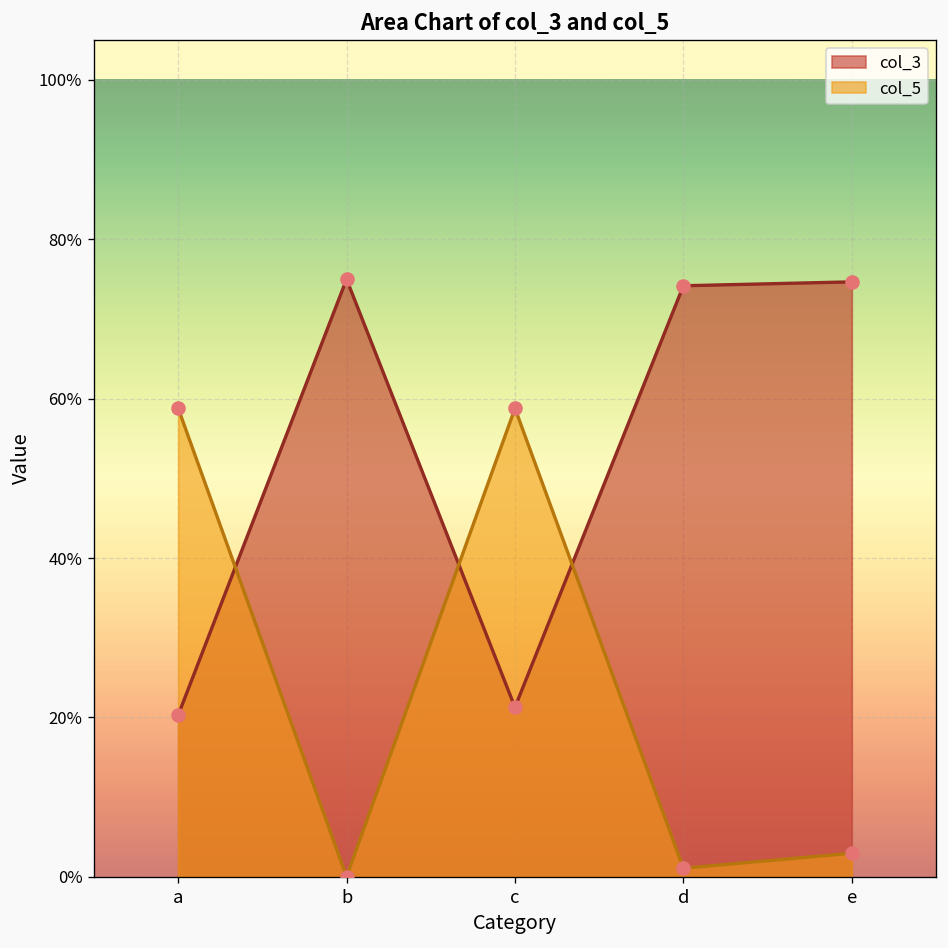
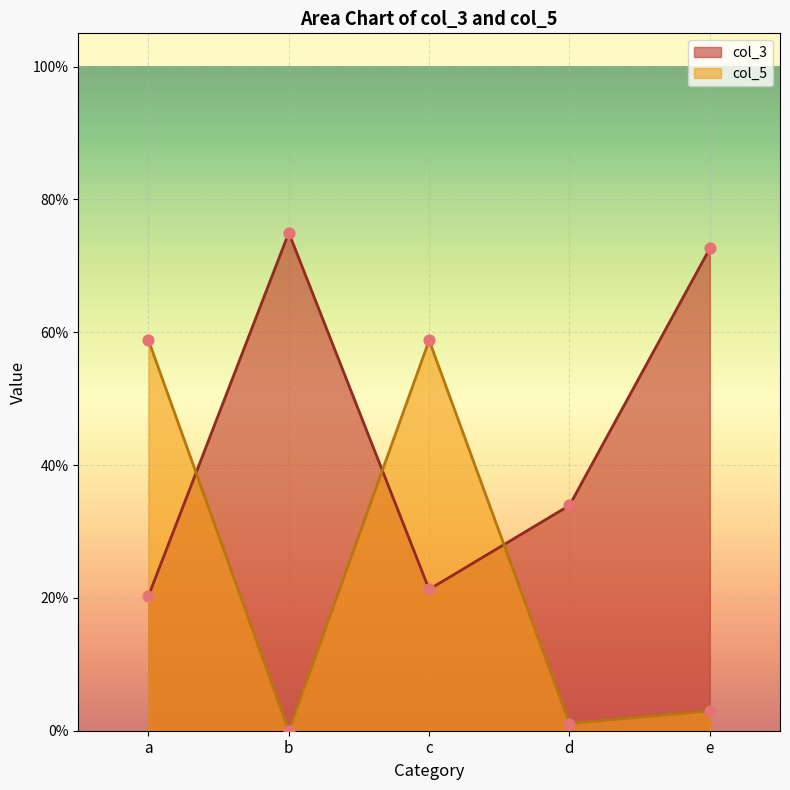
  {
    "col_3": {
      "a": "20%",
      "b": "75%",
      "c": "21%",
-     "d": "74%",
-     "e": "75%"
+     "d": "34%",
+     "e": "73%"
    },
    "col_5": {
      "a": "59%",
      "b": "0%",
      "c": "59%",
      "d": "1%",
      "e": "3%"
    }
  }
